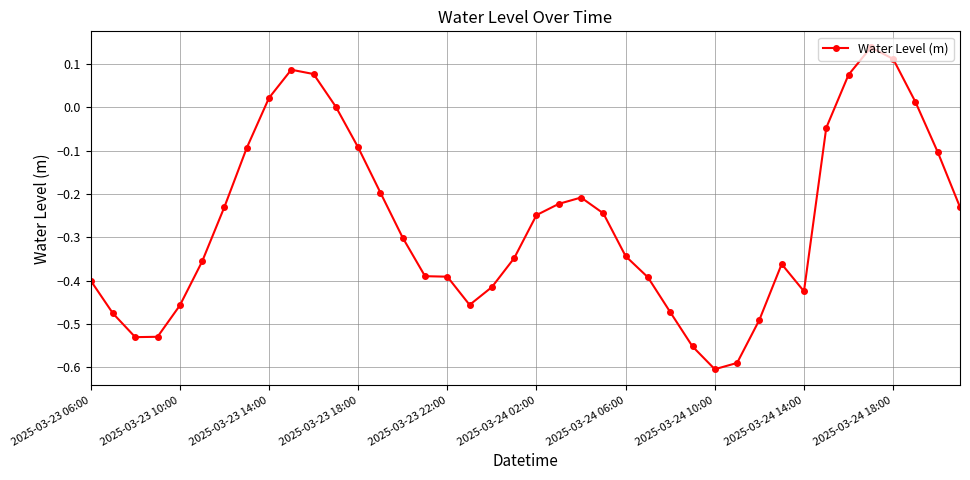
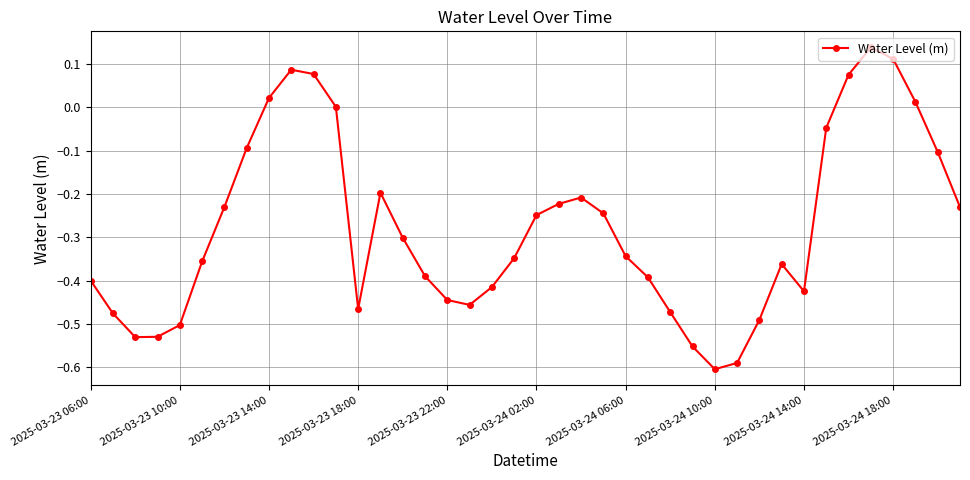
  {
    "2025-03-23 06:00": -0.40,
-   "2025-03-23 10:00": -0.46,
+   "2025-03-23 10:00": -0.50,
    "2025-03-23 14:00": 0.02,
-   "2025-03-23 18:00": -0.09,
-   "2025-03-23 22:00": -0.39,
+   "2025-03-23 18:00": -0.47,
+   "2025-03-23 22:00": -0.44,
    "2025-03-24 02:00": -0.25,
    "2025-03-24 06:00": -0.34,
    "2025-03-24 10:00": -0.60,
    "2025-03-24 14:00": -0.42
  }
